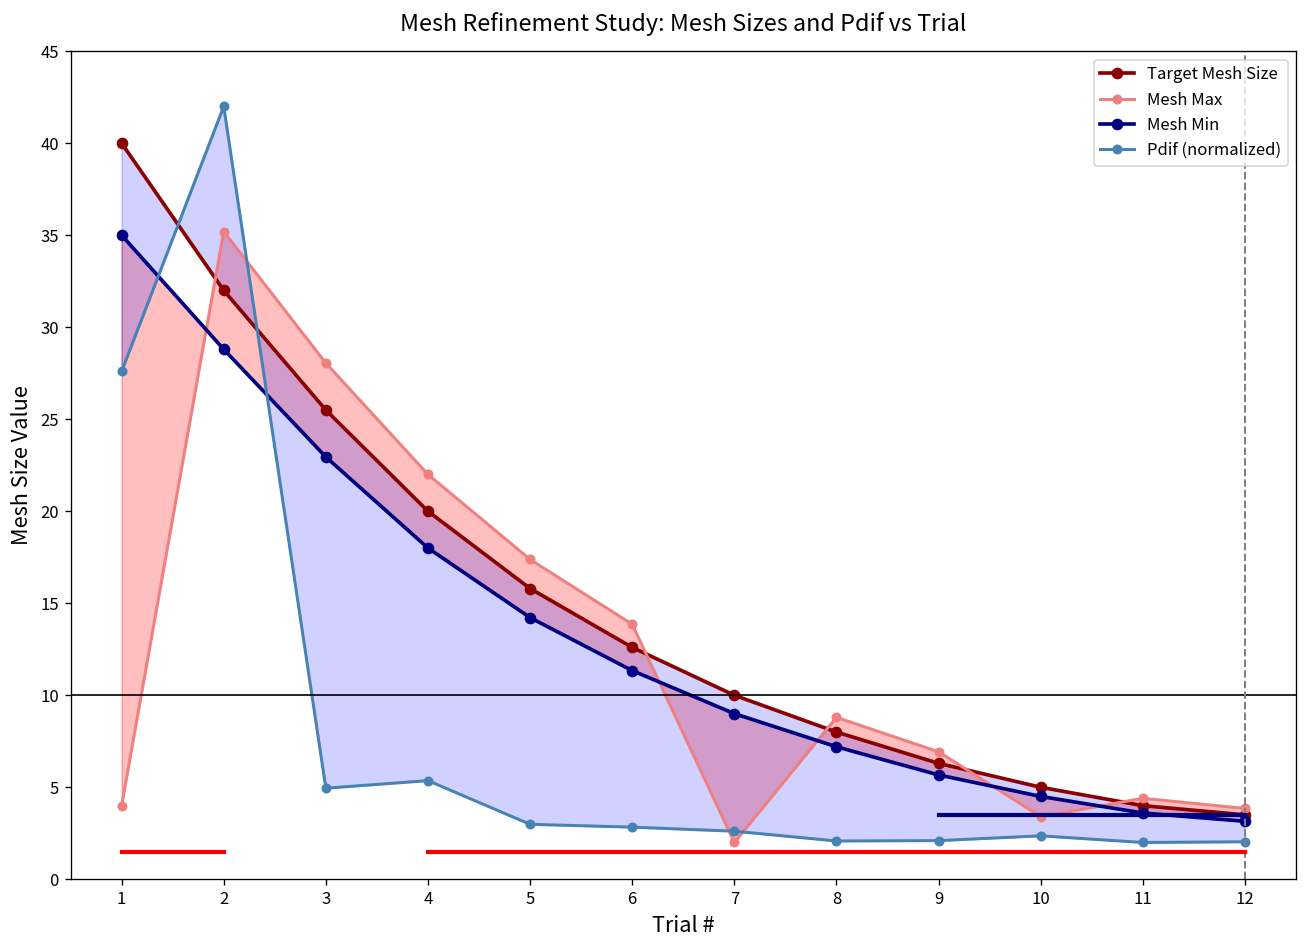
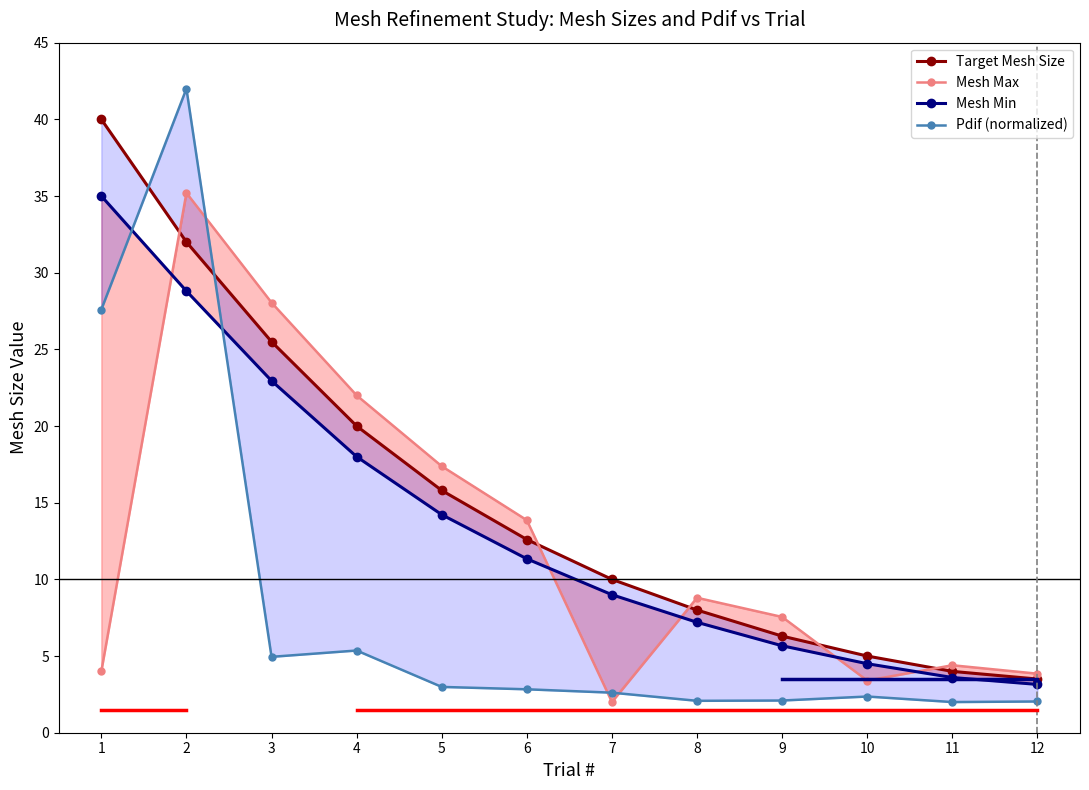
  {
    "Target Mesh Size": {
      "2": 32.0
    },
    "Mesh Max": {
      "1": 4.0,
      "7": 2.0,
-     "9": 6.9,
+     "9": 7.6,
      "10": 3.4
    },
    "Pdif (normalized)": {
      "1": 27.6,
      "3": 4.9,
      "4": 5.4,
      "5": 3.0,
      "6": 2.8,
      "7": 2.6,
      "8": 2.1,
      "9": 2.1,
      "10": 2.4,
      "11": 2.0,
      "12": 2.0
    }
  }
